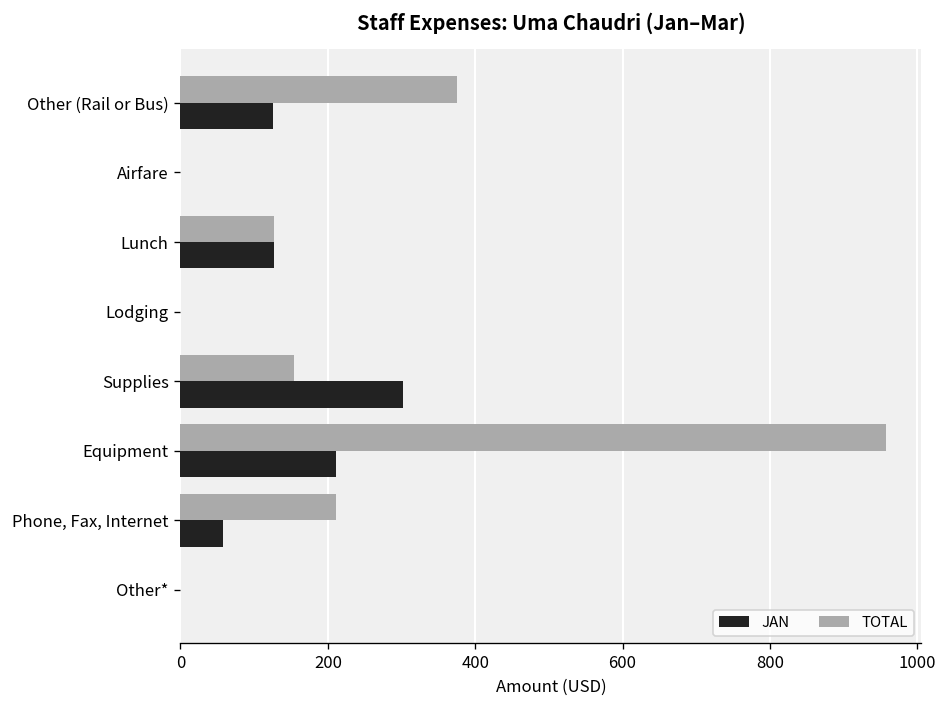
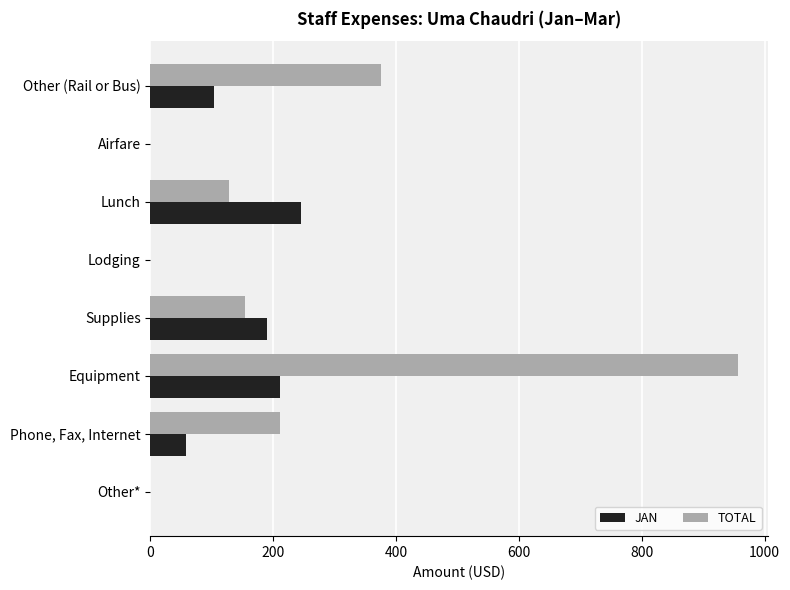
  {
    "JAN": {
-     "Other (Rail or Bus)": 130,
+     "Other (Rail or Bus)": 100,
      "Airfare": 0,
-     "Lunch": 130,
+     "Lunch": 240,
      "Lodging": 0,
-     "Supplies": 300,
+     "Supplies": 190,
      "Equipment": 210,
      "Phone, Fax, Internet": 60,
      "Other*": 0
    },
    "TOTAL": {
      "Other (Rail or Bus)": 380,
      "Airfare": 0,
      "Lunch": 130,
      "Lodging": 0,
      "Supplies": 150,
      "Equipment": 960,
      "Phone, Fax, Internet": 210,
      "Other*": 0
    }
  }
